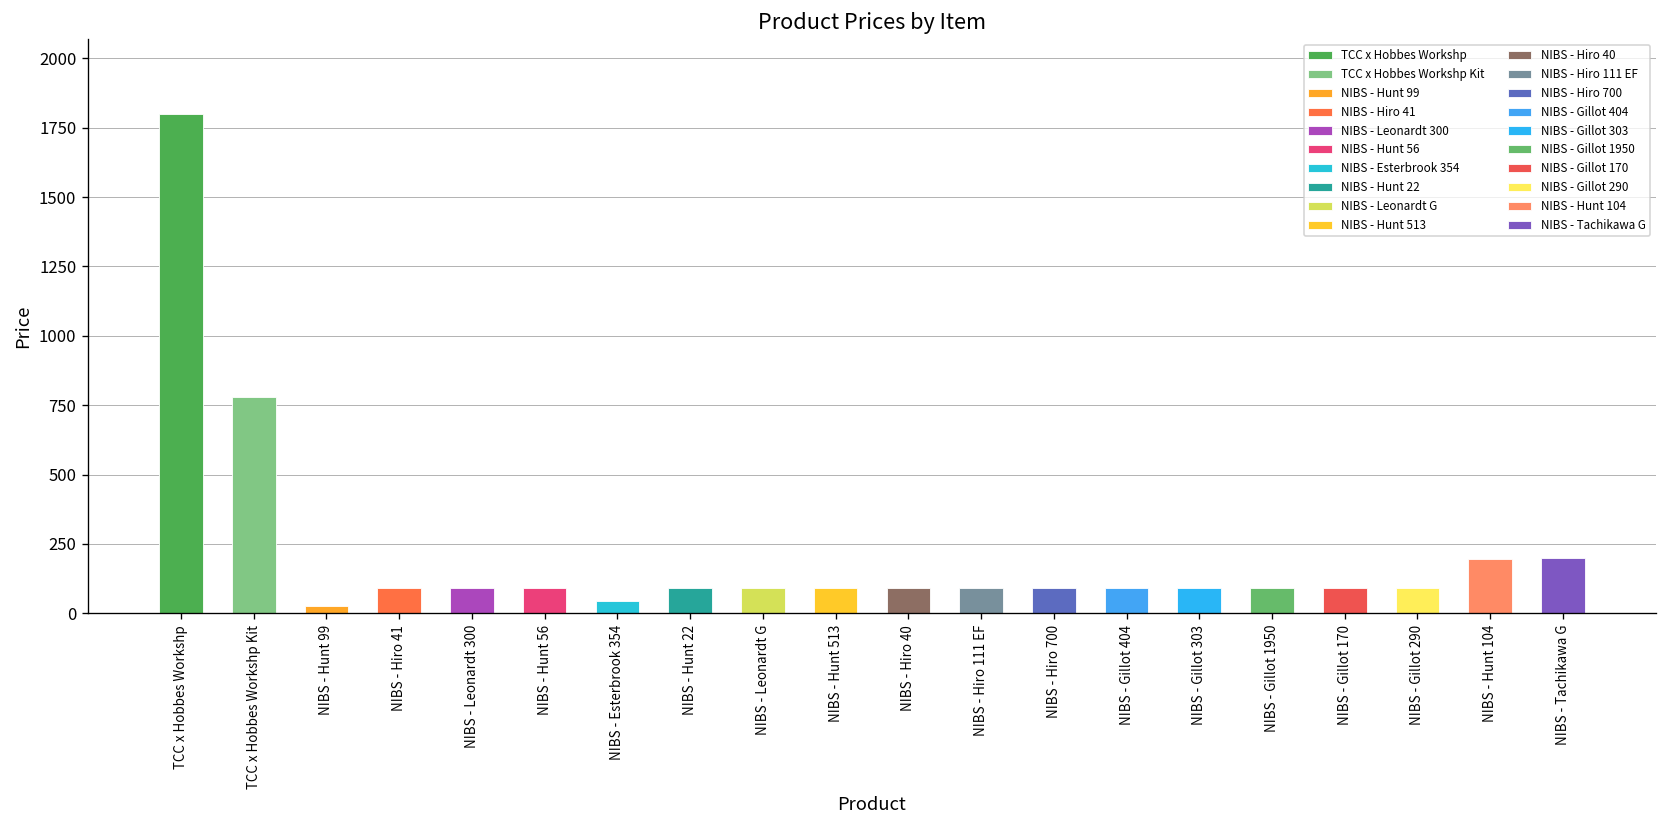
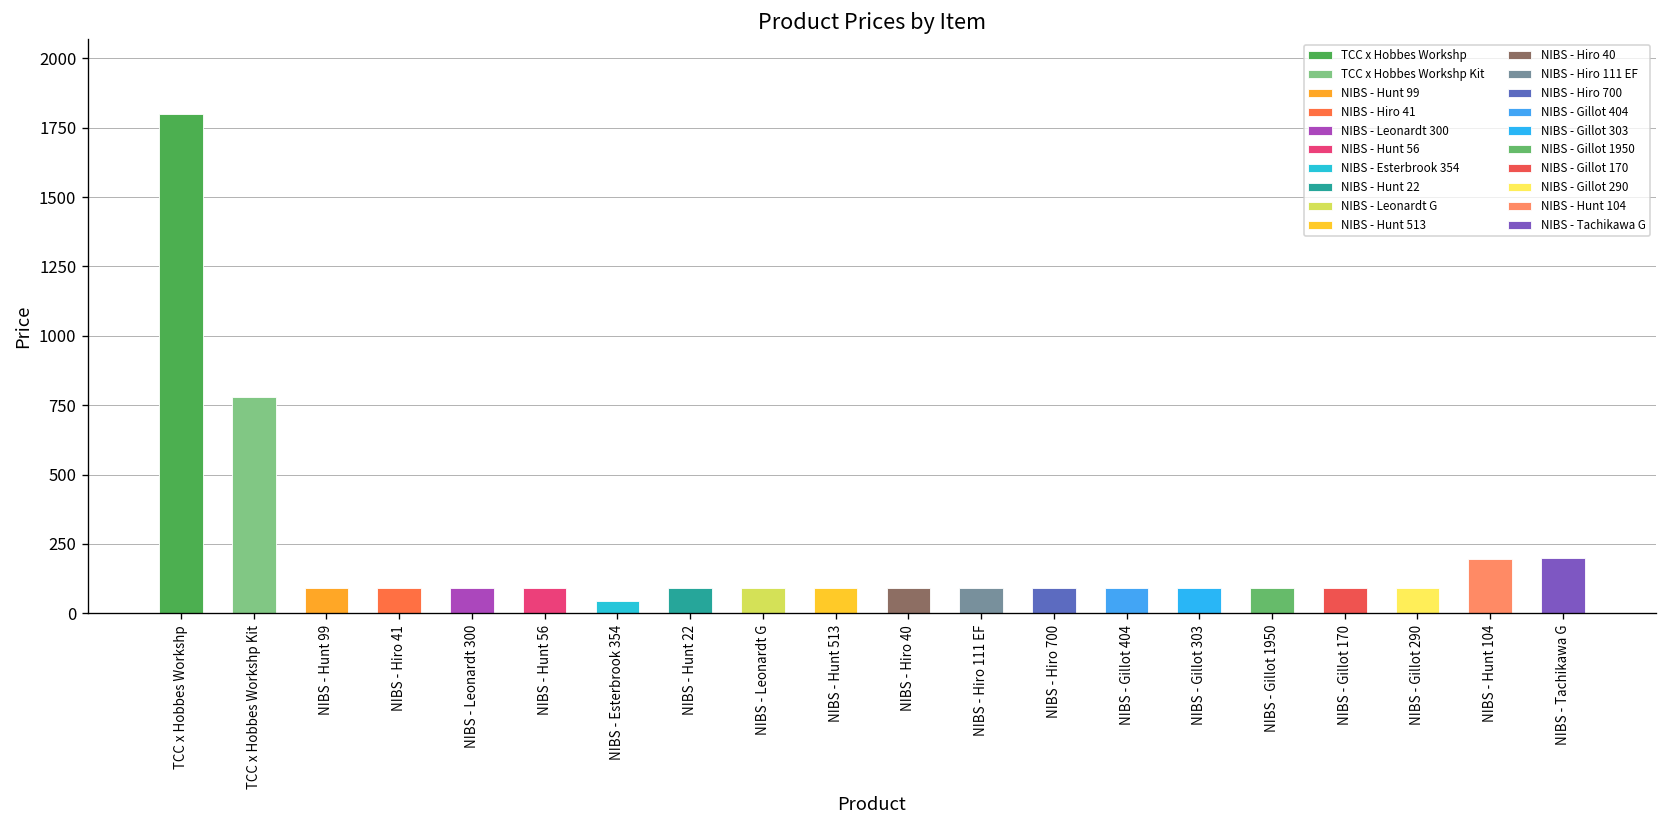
  {
    "TCC x Hobbes Workshp": 1800,
    "TCC x Hobbes Workshp Kit": 780,
-   "NIBS - Hunt 99": 30,
+   "NIBS - Hunt 99": 90,
    "NIBS - Hiro 41": 90,
    "NIBS - Leonardt 300": 90,
    "NIBS - Hunt 56": 90,
    "NIBS - Esterbrook 354": 50,
    "NIBS - Hunt 22": 90,
    "NIBS - Leonardt G": 90,
    "NIBS - Hunt 513": 90,
    "NIBS - Hiro 40": 90,
    "NIBS - Hiro 111 EF": 90,
    "NIBS - Hiro 700": 90,
    "NIBS - Gillot 404": 90,
    "NIBS - Gillot 303": 90,
    "NIBS - Gillot 1950": 90,
    "NIBS - Gillot 170": 90,
    "NIBS - Gillot 290": 90,
    "NIBS - Hunt 104": 200,
    "NIBS - Tachikawa G": 200
  }
